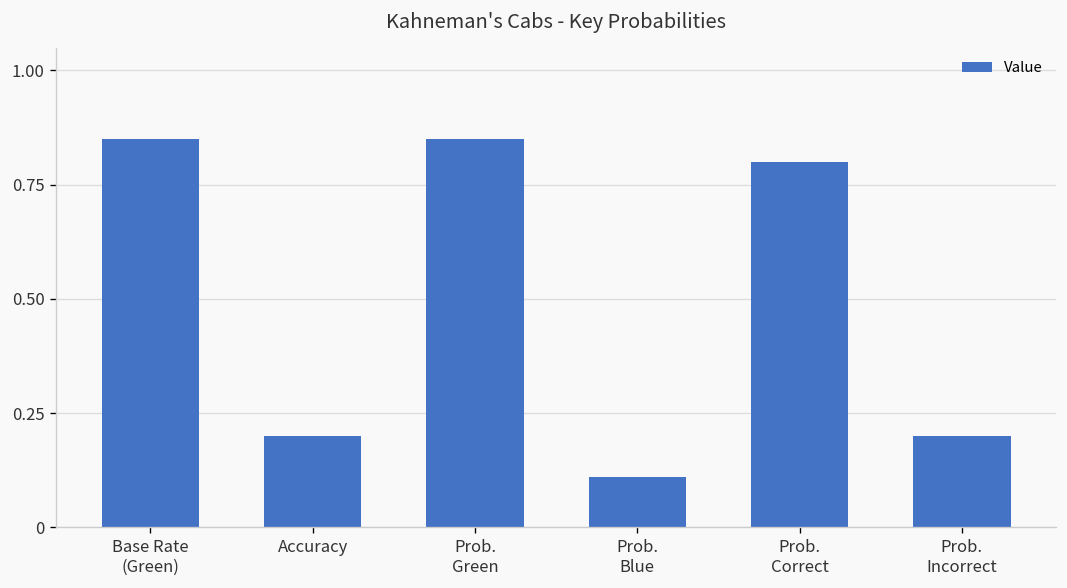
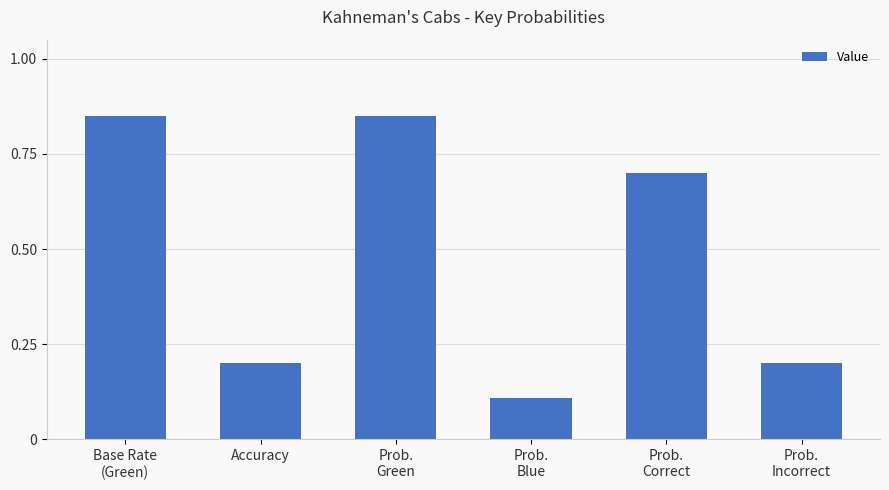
  {
    "Base Rate (Green)": 0.85,
    "Accuracy": 0.2,
    "Prob. Green": 0.85,
    "Prob. Blue": 0.11,
-   "Prob. Correct": 0.8,
+   "Prob. Correct": 0.7,
    "Prob. Incorrect": 0.2
  }
